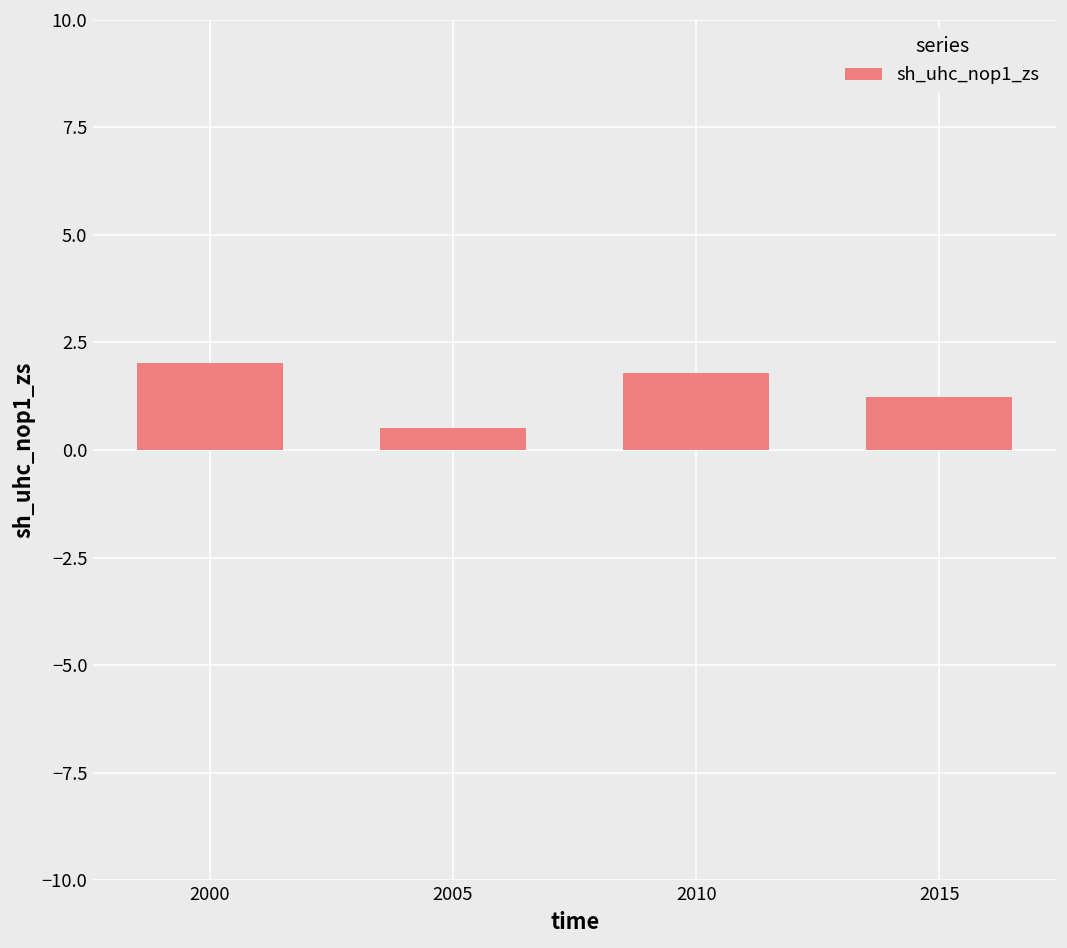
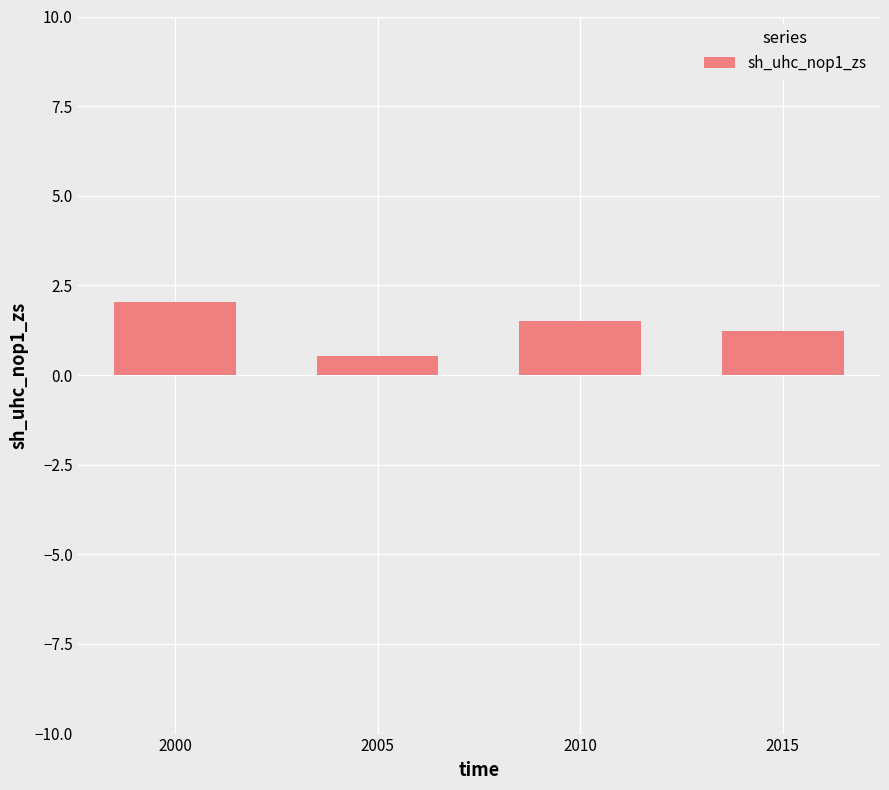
  {
    "2000": 2.0,
    "2005": 0.5,
-   "2010": 1.8,
+   "2010": 1.5,
    "2015": 1.2
  }
